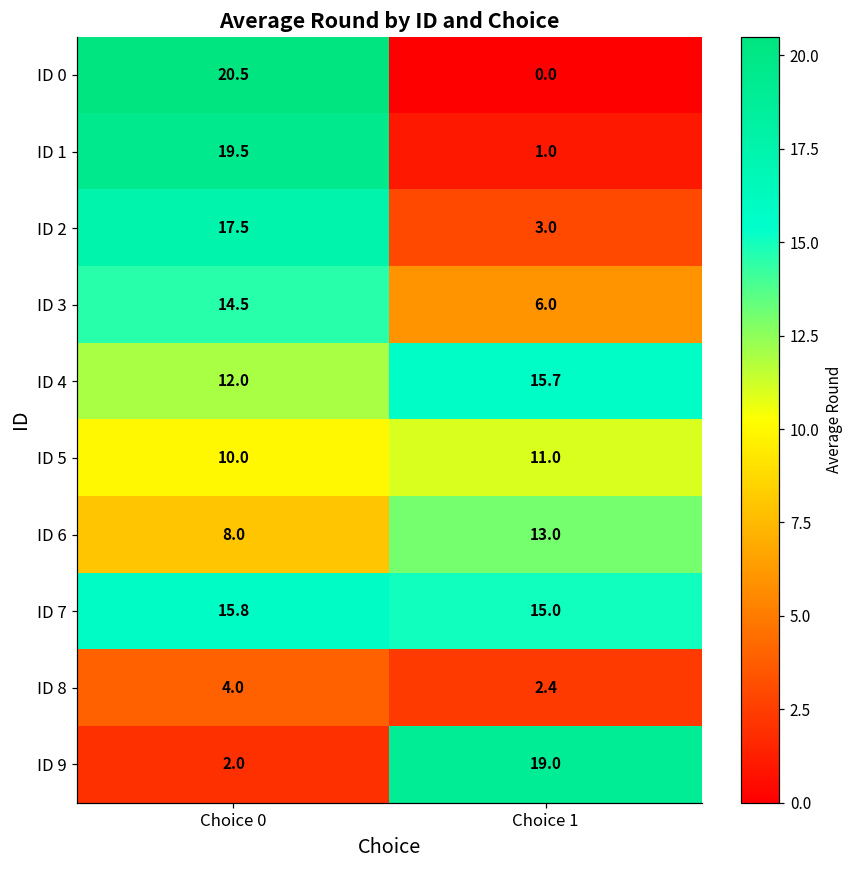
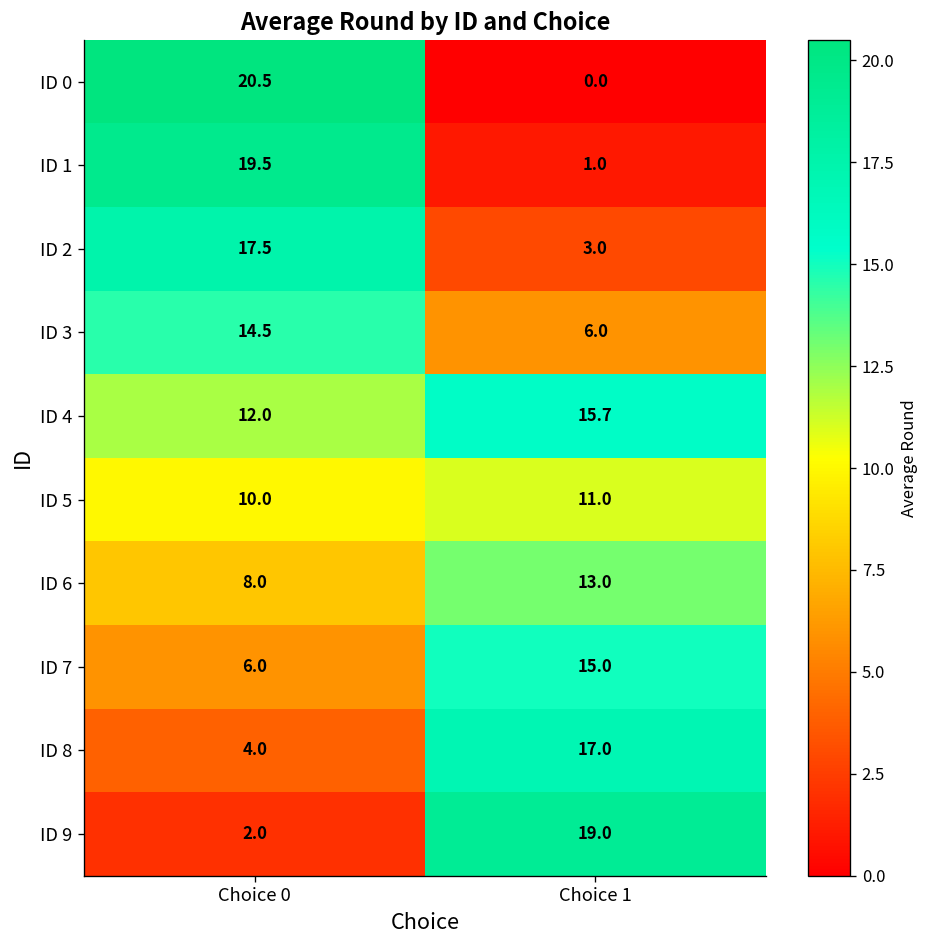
  {
    "ID 0": {
      "Choice 0": 20.5,
      "Choice 1": 0.0
    },
    "ID 1": {
      "Choice 0": 19.5,
      "Choice 1": 1.0
    },
    "ID 2": {
      "Choice 0": 17.5,
      "Choice 1": 3.0
    },
    "ID 3": {
      "Choice 0": 14.5,
      "Choice 1": 6.0
    },
    "ID 4": {
      "Choice 0": 12.0,
      "Choice 1": 15.7
    },
    "ID 5": {
      "Choice 0": 10.0,
      "Choice 1": 11.0
    },
    "ID 6": {
      "Choice 0": 8.0,
      "Choice 1": 13.0
    },
    "ID 7": {
-     "Choice 0": 15.8,
+     "Choice 0": 6.0,
      "Choice 1": 15.0
    },
    "ID 8": {
      "Choice 0": 4.0,
-     "Choice 1": 2.4
+     "Choice 1": 17.0
    },
    "ID 9": {
      "Choice 0": 2.0,
      "Choice 1": 19.0
    }
  }
